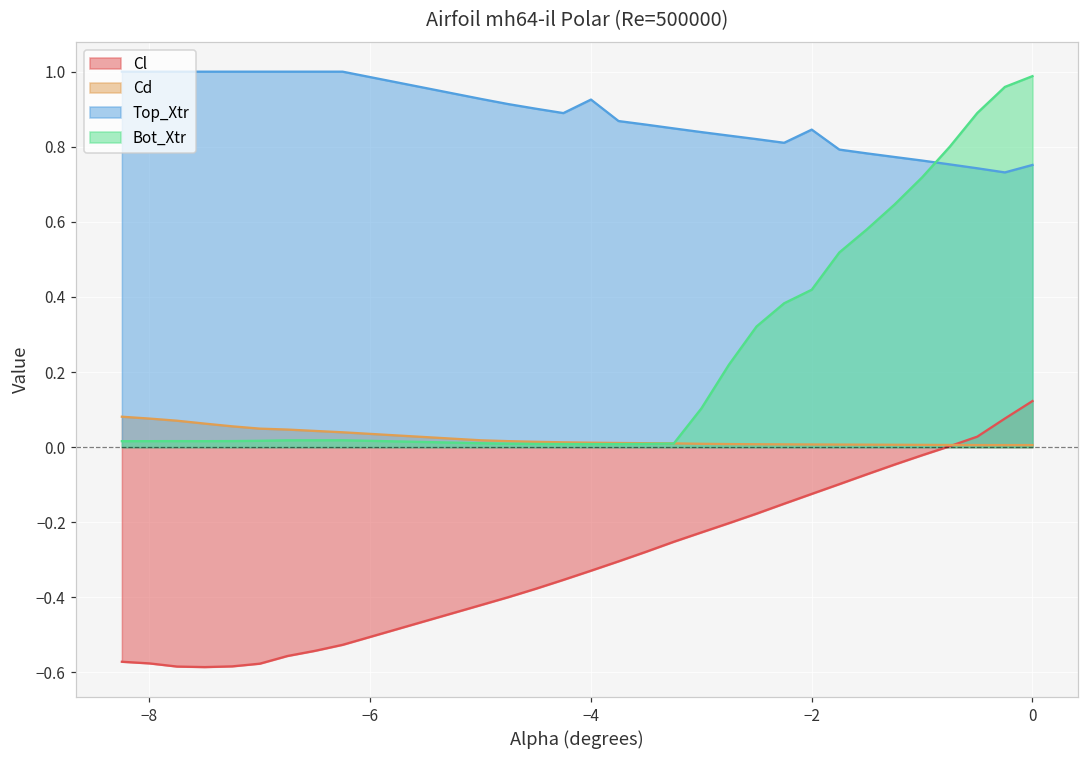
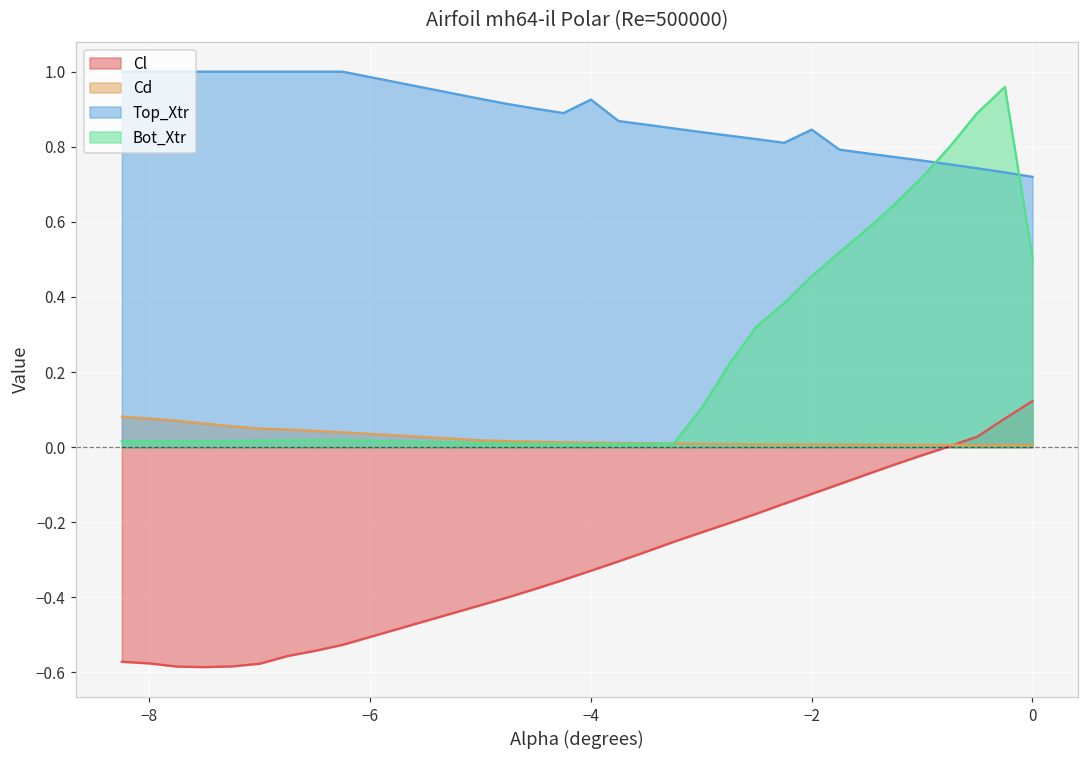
  {
    "Top_Xtr": {
      "−4": 0.93,
      "−2": 0.85,
-     "0": 0.75
+     "0": 0.72
    },
    "Bot_Xtr": {
      "−8": 0.02,
-     "−2": 0.42,
-     "0": 0.99
+     "−2": 0.46,
+     "0": 0.50
    }
  }
